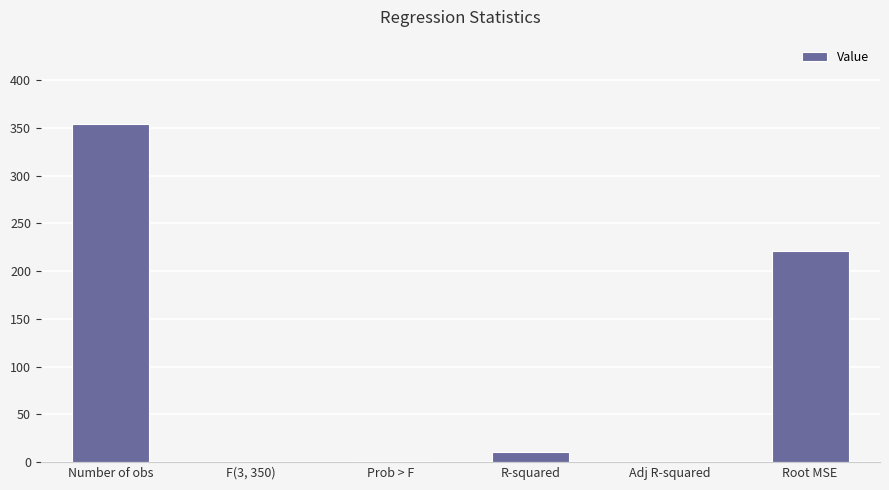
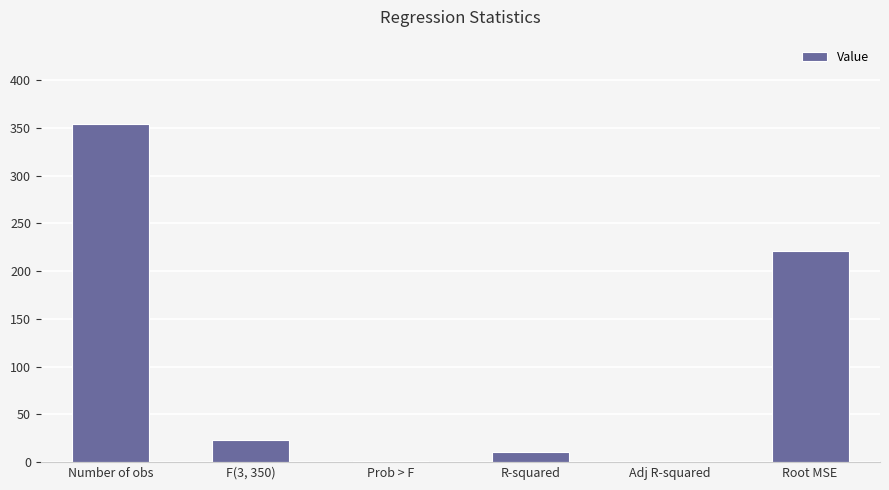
  {
    "Number of obs": 350,
-   "F(3, 350)": 0,
+   "F(3, 350)": 20,
    "R-squared": 10,
    "Root MSE": 220
  }
